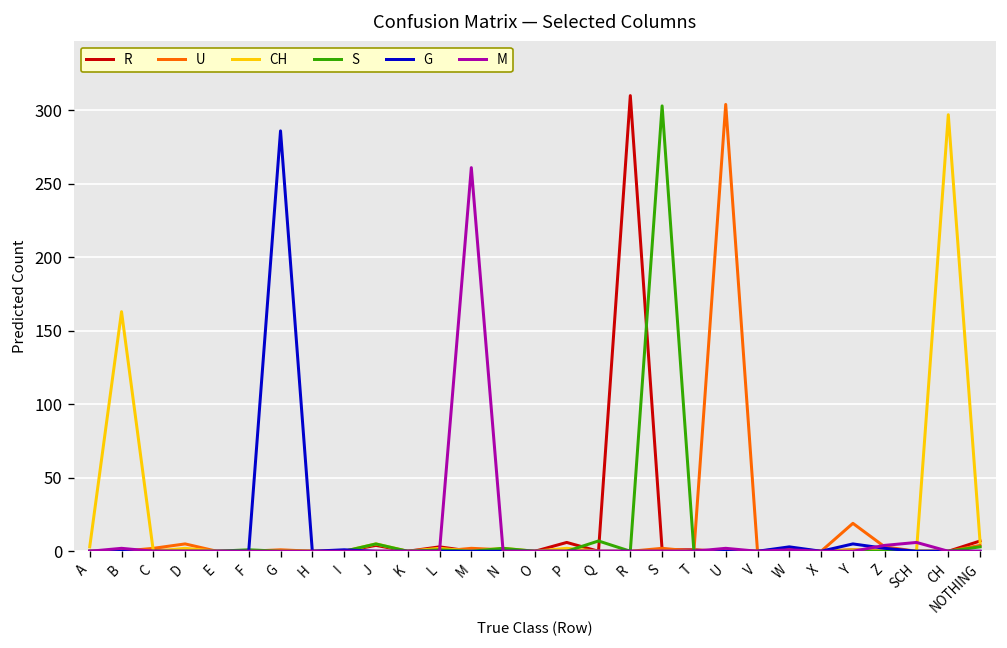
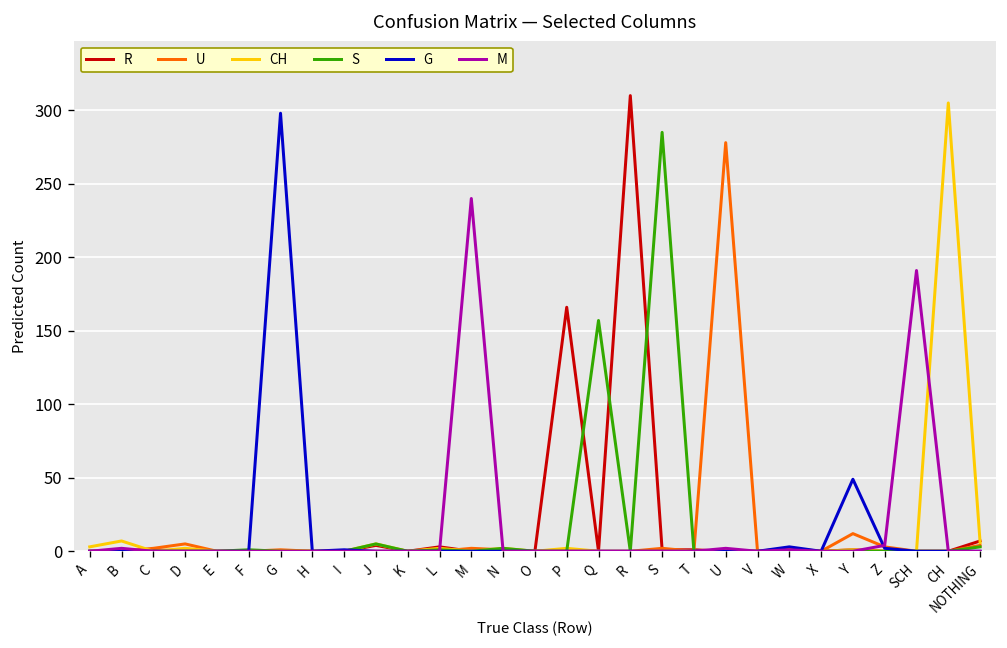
  {
    "R": {
-     "P": 6,
+     "P": 166,
      "R": 310
    },
    "U": {
      "D": 5,
-     "U": 304,
-     "Y": 19
+     "U": 278,
+     "Y": 12
    },
    "CH": {
      "A": 3,
-     "B": 163,
-     "CH": 297
+     "B": 7,
+     "CH": 305
    },
    "S": {
-     "Q": 7,
-     "S": 303
+     "Q": 157,
+     "S": 285
    },
    "G": {
-     "G": 286,
-     "Y": 5
+     "G": 298,
+     "Y": 49
    },
    "M": {
-     "M": 261,
-     "SCH": 6
+     "M": 240,
+     "SCH": 191
    }
  }
